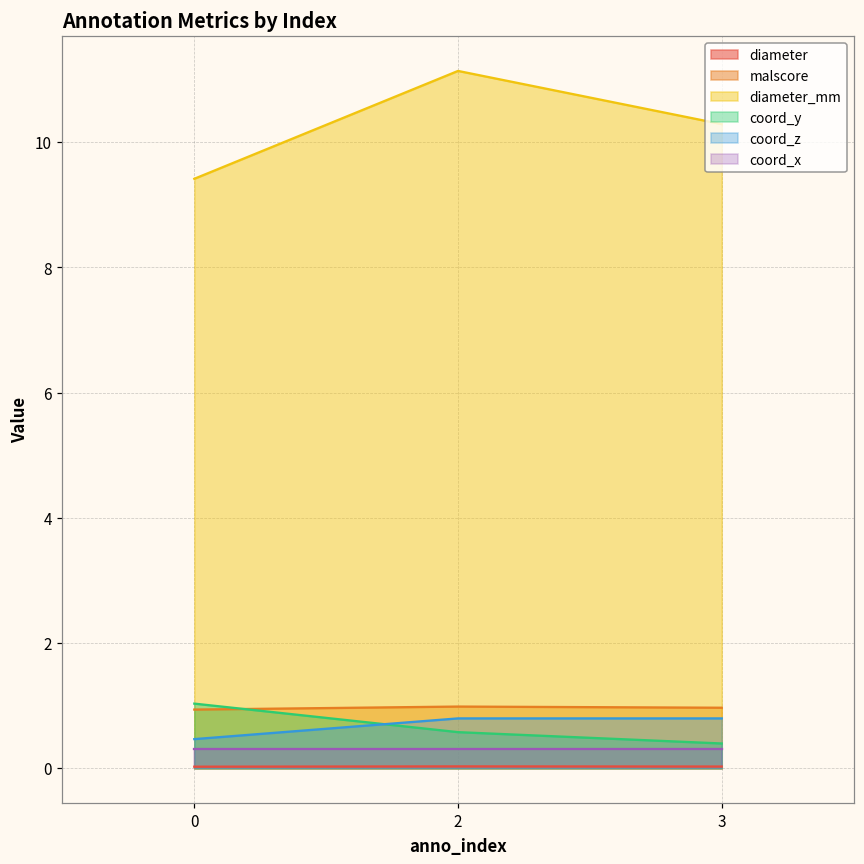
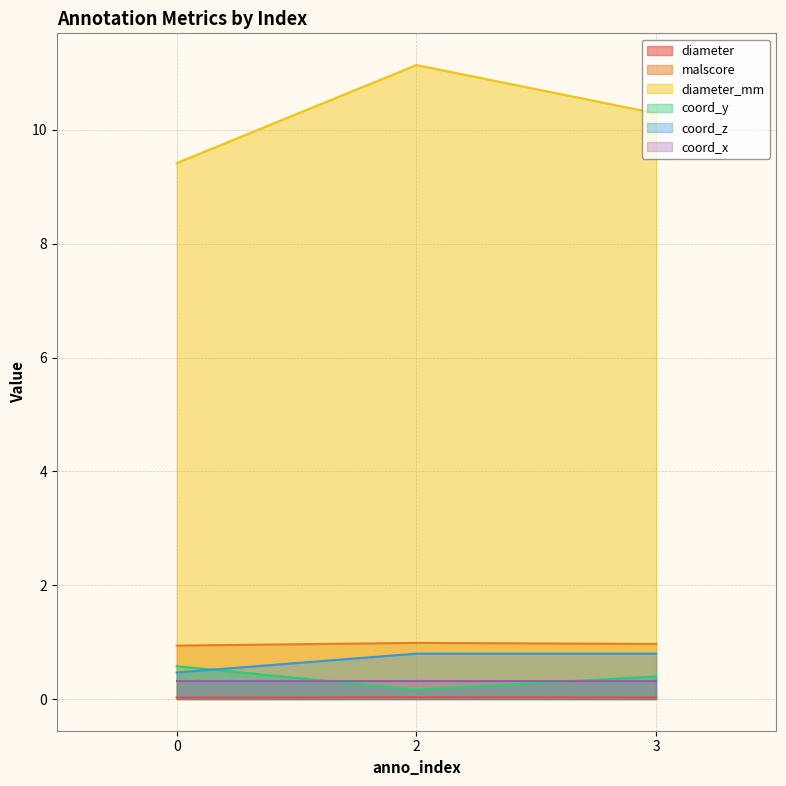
  {
    "coord_y": {
-     "0": 1.0,
-     "2": 0.6,
+     "0": 0.6,
+     "2": 0.2,
      "3": 0.4
    },
    "coord_z": {
      "0": 0.5,
      "2": 0.8,
      "3": 0.8
    },
    "coord_x": {
      "0": 0.3,
      "2": 0.3,
      "3": 0.3
    }
  }
